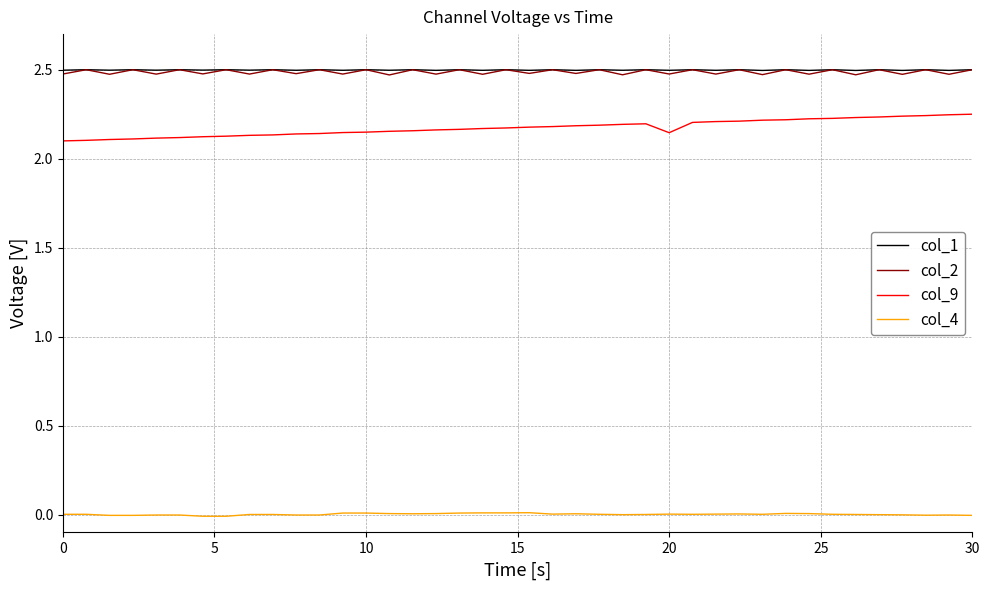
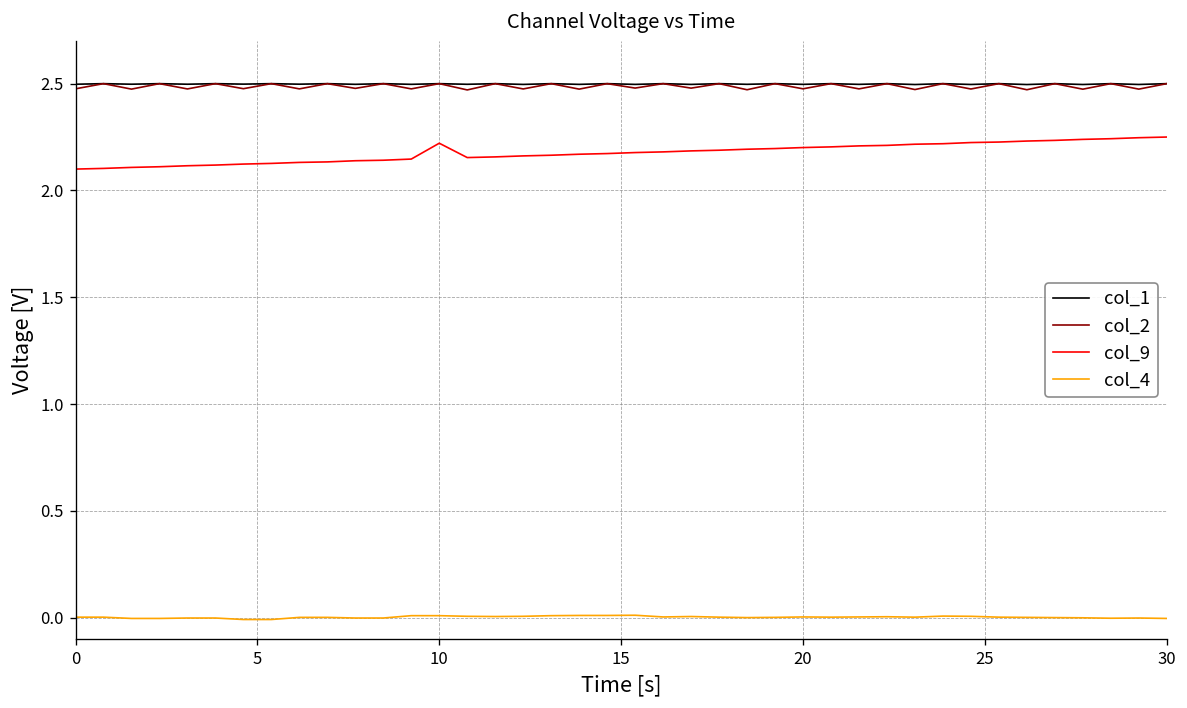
  {
    "col_1": {
      "0": 2.50,
      "20": 2.50
    },
    "col_2": {
      "0": 2.48,
      "20": 2.48
    },
    "col_9": {
      "0": 2.10,
-     "10": 2.15,
-     "20": 2.15,
+     "10": 2.22,
+     "20": 2.20,
      "30": 2.25
    },
    "col_4": {
      "0": 0.00,
      "10": 0.01,
      "20": 0.00,
      "30": 0.00
    }
  }
